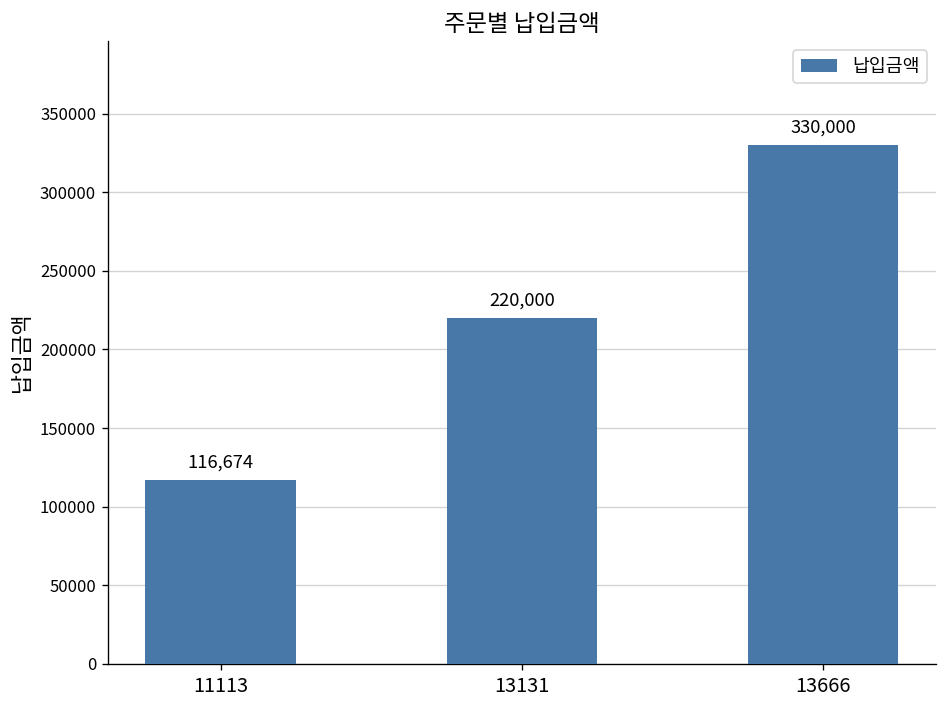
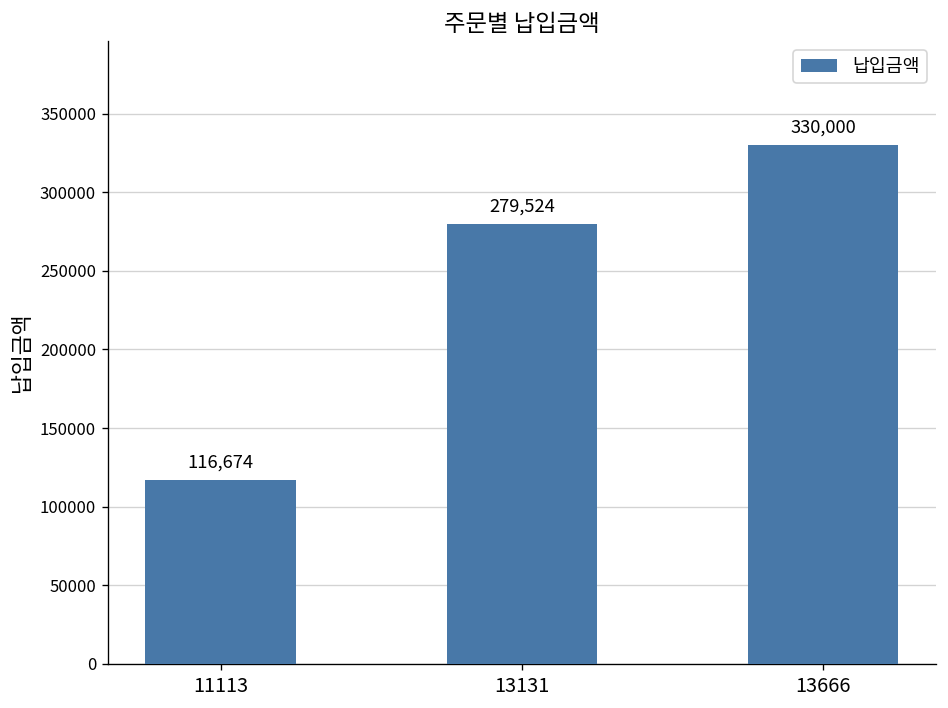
  {
    "11113": "116,674",
-   "13131": "220,000",
+   "13131": "279,524",
    "13666": "330,000"
  }
